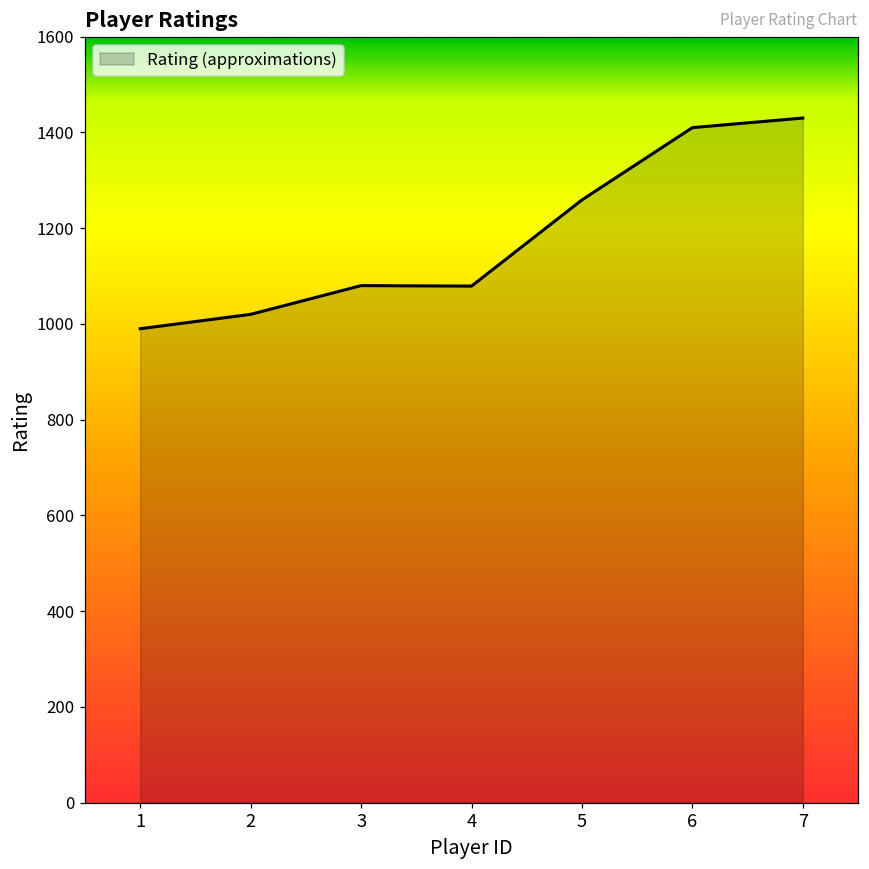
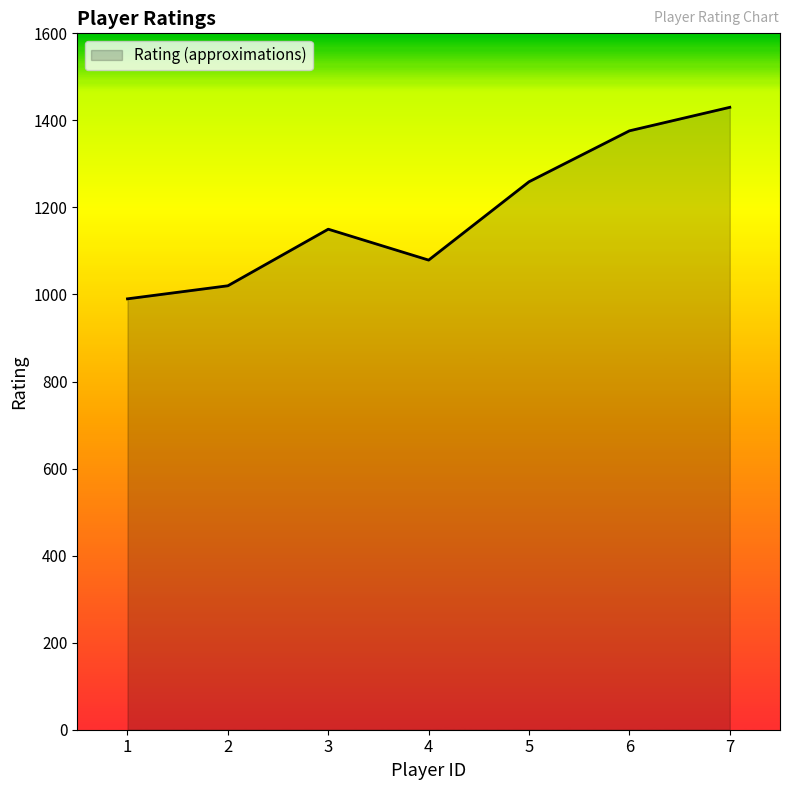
  {
    "1": 990,
    "2": 1020,
-   "3": 1080,
+   "3": 1150,
    "4": 1080,
    "5": 1260,
-   "6": 1410,
+   "6": 1380,
    "7": 1430
  }
